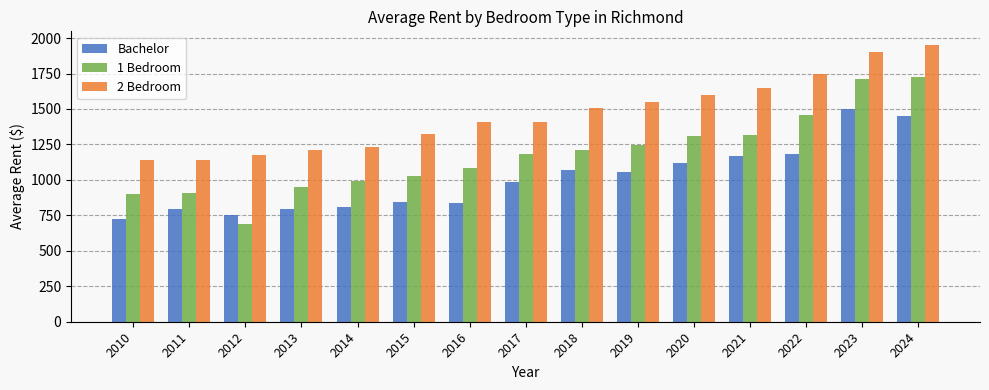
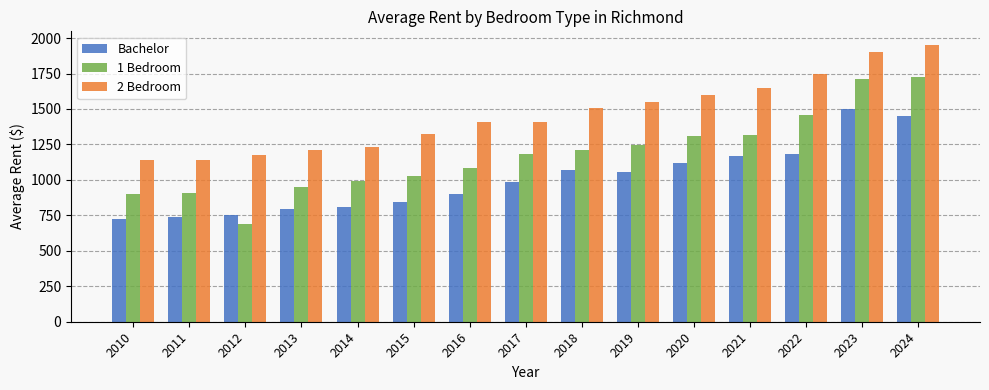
  {
    "Bachelor": {
      "2010": 720,
-     "2011": 800,
+     "2011": 740,
      "2012": 750,
      "2013": 800,
      "2014": 810,
      "2015": 840,
-     "2016": 840,
+     "2016": 900,
      "2017": 990,
      "2018": 1070,
      "2019": 1060,
      "2020": 1120,
      "2021": 1170,
      "2022": 1190,
      "2023": 1500,
      "2024": 1450
    },
    "1 Bedroom": {
      "2010": 900,
      "2011": 910,
      "2012": 690,
      "2013": 950,
      "2014": 990,
      "2015": 1030,
      "2016": 1080,
      "2017": 1190,
      "2018": 1210,
      "2019": 1250,
      "2020": 1310,
      "2021": 1320,
      "2022": 1460,
      "2023": 1710,
      "2024": 1720
    },
    "2 Bedroom": {
      "2010": 1140,
      "2011": 1140,
      "2012": 1180,
      "2013": 1210,
      "2014": 1230,
      "2015": 1330,
      "2016": 1410,
      "2017": 1410,
      "2018": 1510,
      "2019": 1550,
      "2020": 1600,
      "2021": 1650,
      "2022": 1750,
      "2023": 1900,
      "2024": 1950
    }
  }
